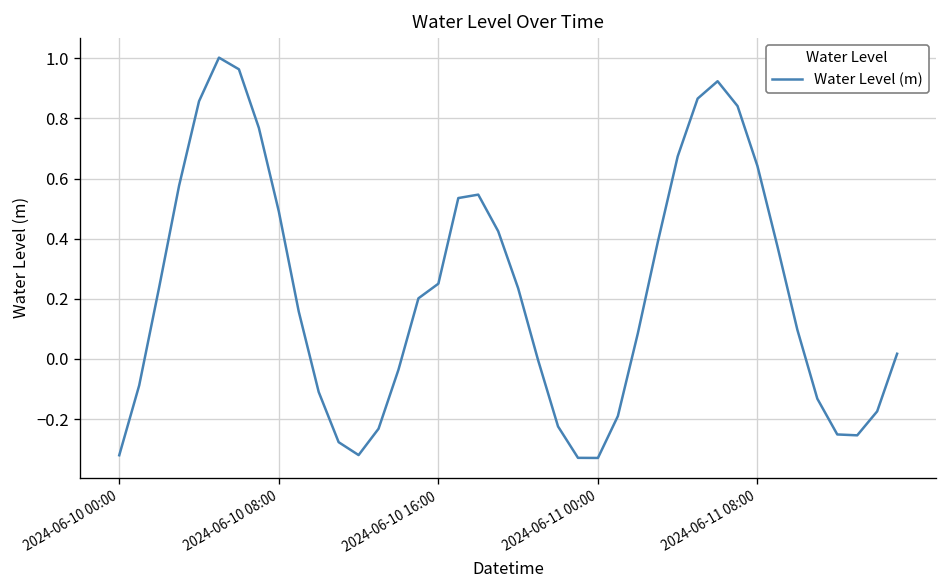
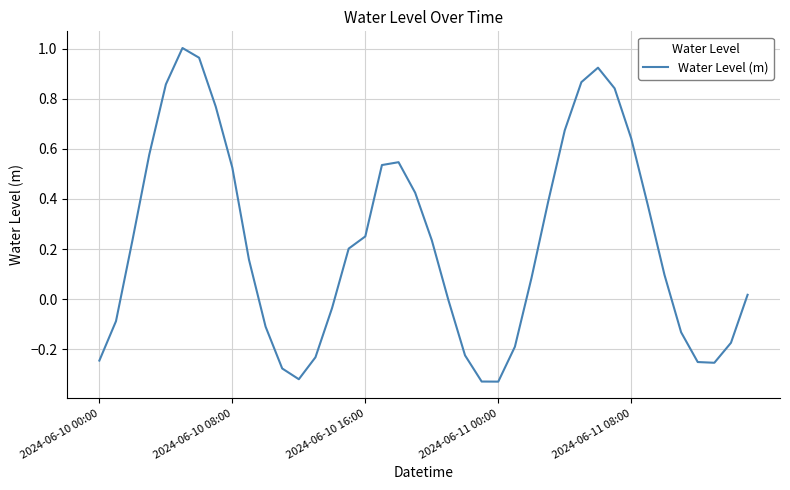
  {
-   "2024-06-10 00:00": -0.32,
-   "2024-06-10 08:00": 0.49,
+   "2024-06-10 00:00": -0.25,
+   "2024-06-10 08:00": 0.52,
    "2024-06-10 16:00": 0.25,
    "2024-06-11 00:00": -0.33,
    "2024-06-11 08:00": 0.64
  }
